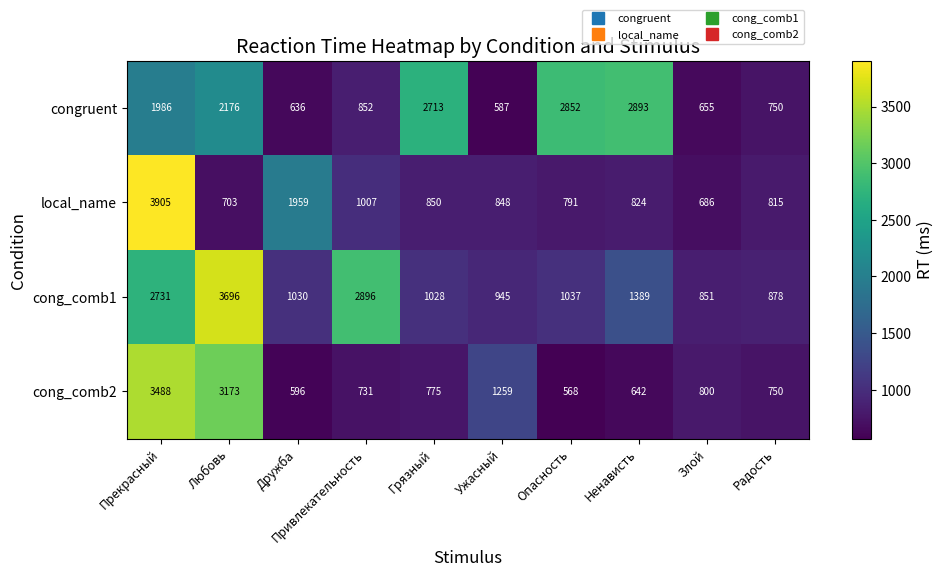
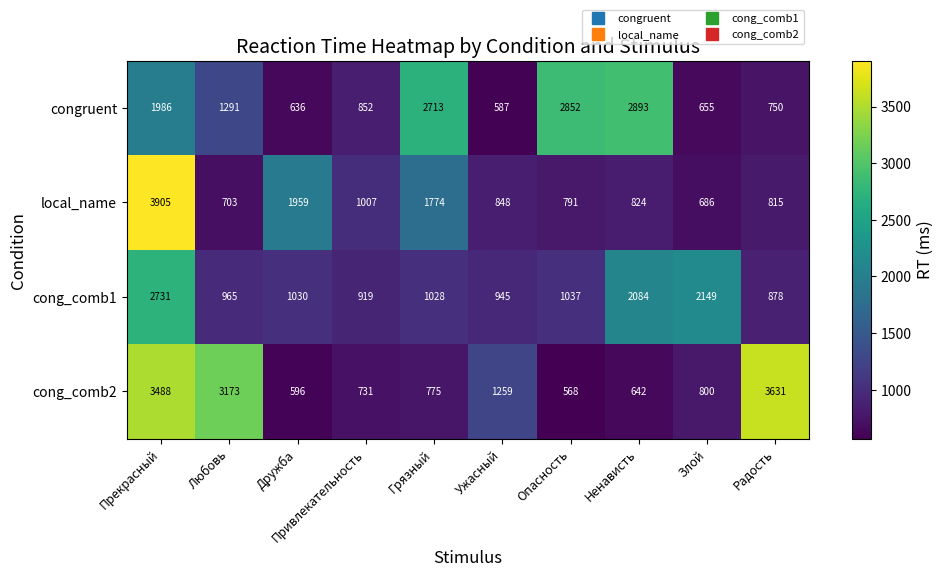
  {
    "congruent": {
      "Прекрасный": 1986,
-     "Любовь": 2176,
+     "Любовь": 1291,
      "Дружба": 636,
      "Привлекательность": 852,
      "Грязный": 2713,
      "Ужасный": 587,
      "Опасность": 2852,
      "Ненависть": 2893,
      "Злой": 655,
      "Радость": 750
    },
    "local_name": {
      "Прекрасный": 3905,
      "Любовь": 703,
      "Дружба": 1959,
      "Привлекательность": 1007,
-     "Грязный": 850,
+     "Грязный": 1774,
      "Ужасный": 848,
      "Опасность": 791,
      "Ненависть": 824,
      "Злой": 686,
      "Радость": 815
    },
    "cong_comb1": {
      "Прекрасный": 2731,
-     "Любовь": 3696,
+     "Любовь": 965,
      "Дружба": 1030,
-     "Привлекательность": 2896,
+     "Привлекательность": 919,
      "Грязный": 1028,
      "Ужасный": 945,
      "Опасность": 1037,
-     "Ненависть": 1389,
-     "Злой": 851,
+     "Ненависть": 2084,
+     "Злой": 2149,
      "Радость": 878
    },
    "cong_comb2": {
      "Прекрасный": 3488,
      "Любовь": 3173,
      "Дружба": 596,
      "Привлекательность": 731,
      "Грязный": 775,
      "Ужасный": 1259,
      "Опасность": 568,
      "Ненависть": 642,
      "Злой": 800,
-     "Радость": 750
+     "Радость": 3631
    }
  }
